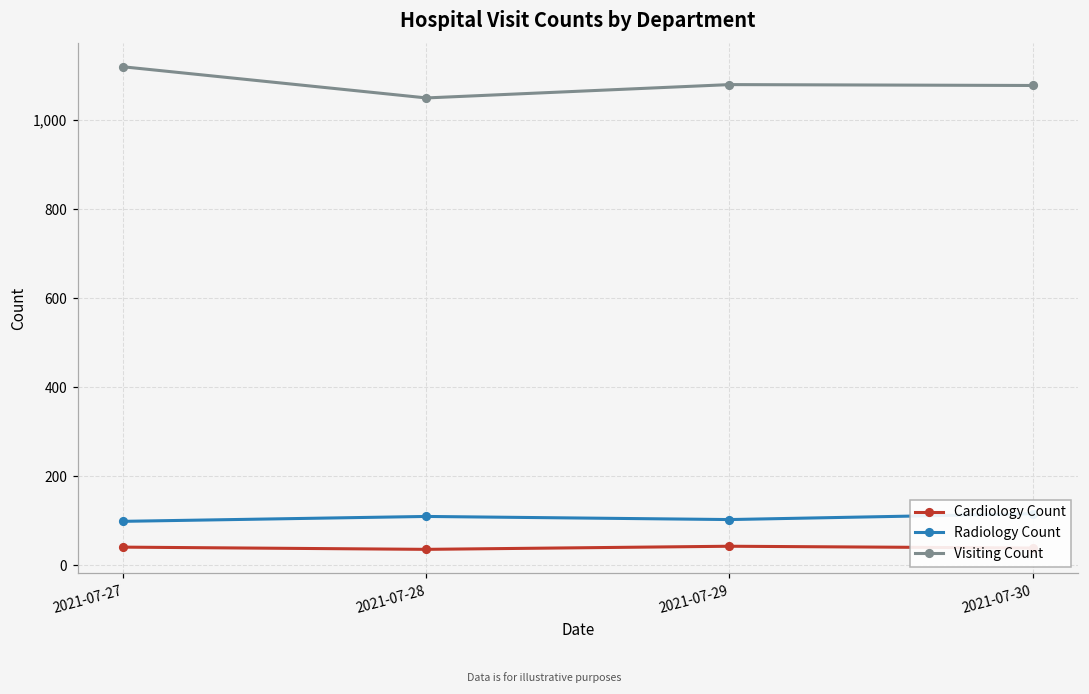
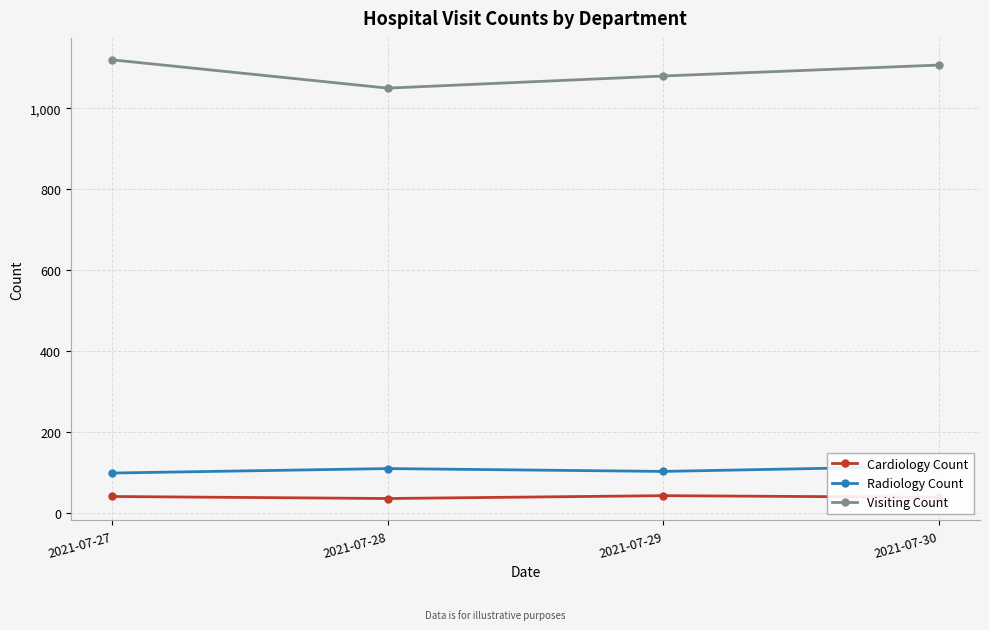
  {
    "Cardiology Count": {
      "2021-07-27": "40",
      "2021-07-28": "40",
      "2021-07-29": "40"
    },
    "Radiology Count": {
      "2021-07-27": "100",
      "2021-07-28": "110",
      "2021-07-29": "100"
    },
    "Visiting Count": {
      "2021-07-27": "1,120",
      "2021-07-28": "1,050",
      "2021-07-29": "1,080",
-     "2021-07-30": "1,080"
+     "2021-07-30": "1,110"
    }
  }
